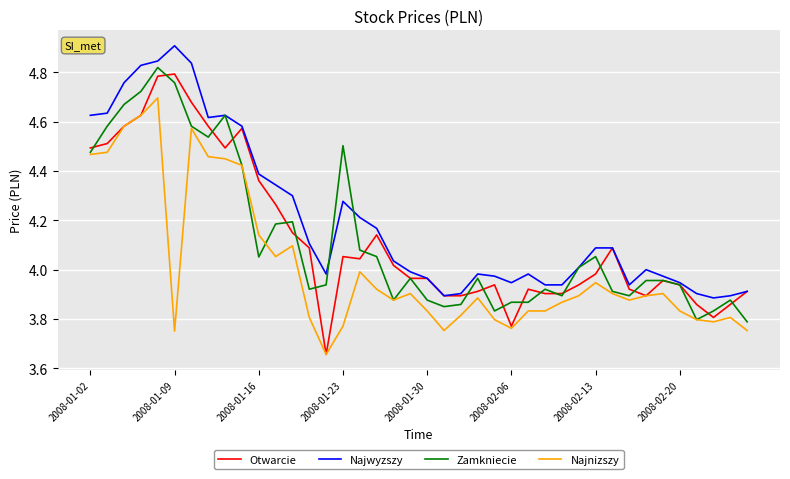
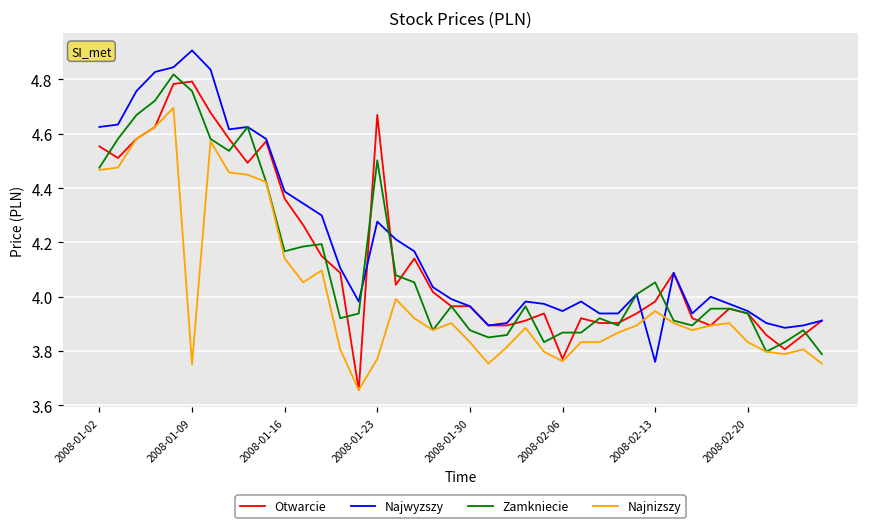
  {
    "Otwarcie": {
-     "2008-01-02": 4.49,
+     "2008-01-02": 4.55,
      "2008-01-09": 4.79,
      "2008-01-16": 4.36,
-     "2008-01-23": 4.05,
+     "2008-01-23": 4.67,
      "2008-02-13": 3.98
    },
    "Najwyzszy": {
      "2008-01-02": 4.63,
      "2008-01-09": 4.91,
      "2008-01-16": 4.39,
      "2008-01-23": 4.28,
      "2008-02-06": 3.95,
-     "2008-02-13": 4.09
+     "2008-02-13": 3.76
    },
    "Zamkniecie": {
      "2008-01-09": 4.76,
-     "2008-01-16": 4.05,
+     "2008-01-16": 4.17,
      "2008-01-23": 4.50,
      "2008-01-30": 3.88,
      "2008-02-06": 3.87,
      "2008-02-13": 4.05
    },
    "Najnizszy": {
      "2008-01-09": 3.75,
      "2008-01-16": 4.14,
      "2008-01-23": 3.77,
      "2008-01-30": 3.83,
      "2008-02-13": 3.95,
      "2008-02-20": 3.83
    }
  }
